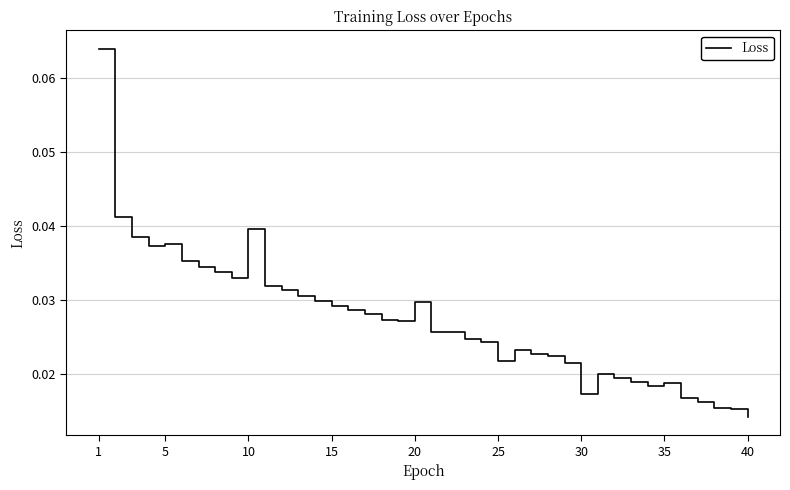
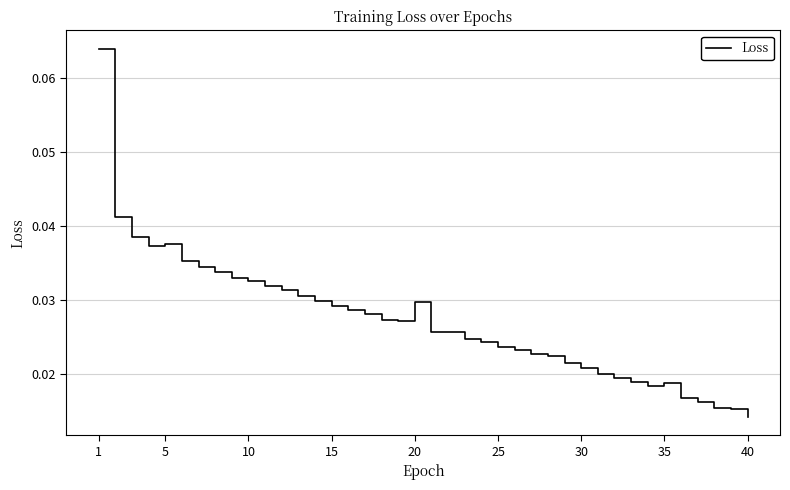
  {
    "1": 0.064,
    "5": 0.038,
-   "10": 0.040,
+   "10": 0.033,
    "15": 0.029,
    "20": 0.030,
-   "25": 0.022,
-   "30": 0.017,
+   "25": 0.024,
+   "30": 0.021,
    "35": 0.019,
    "40": 0.014
  }
